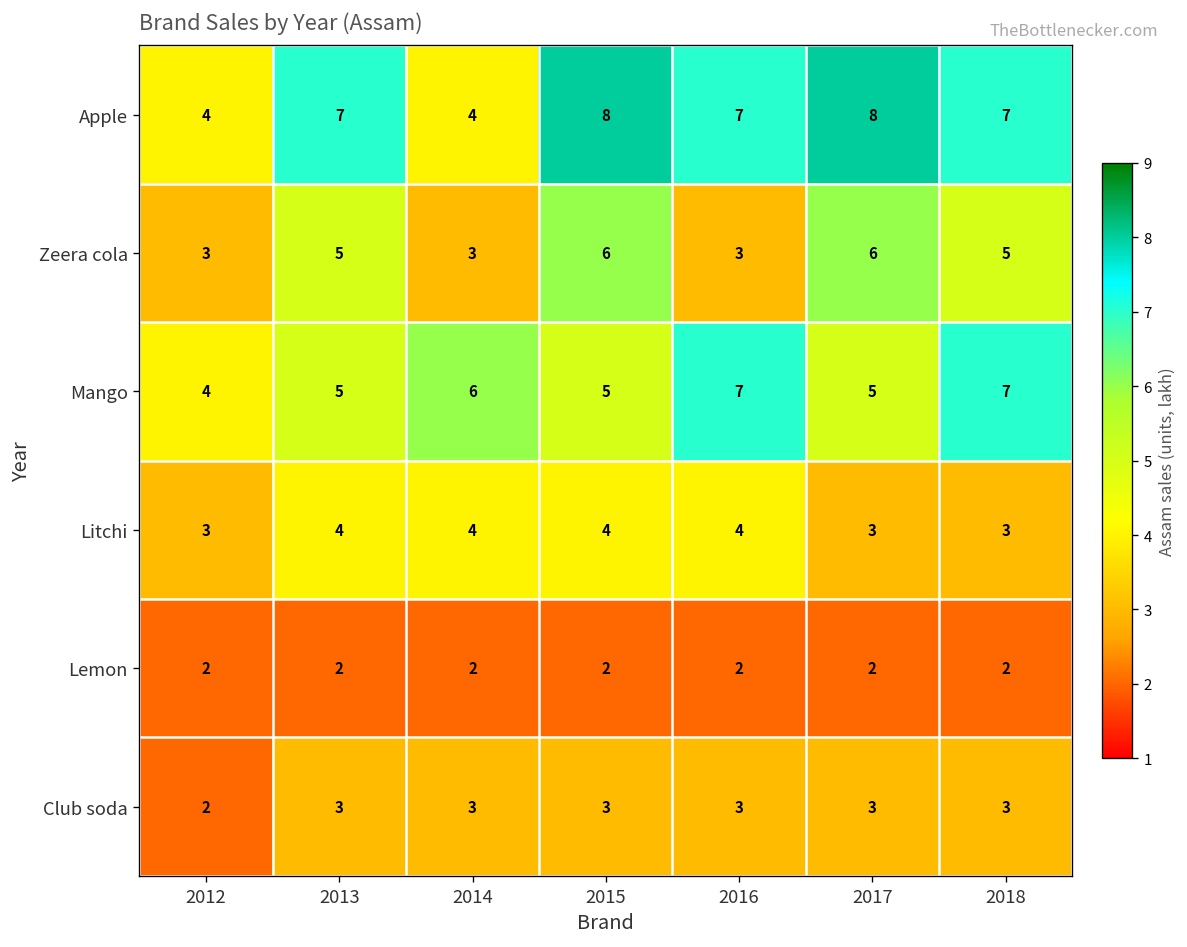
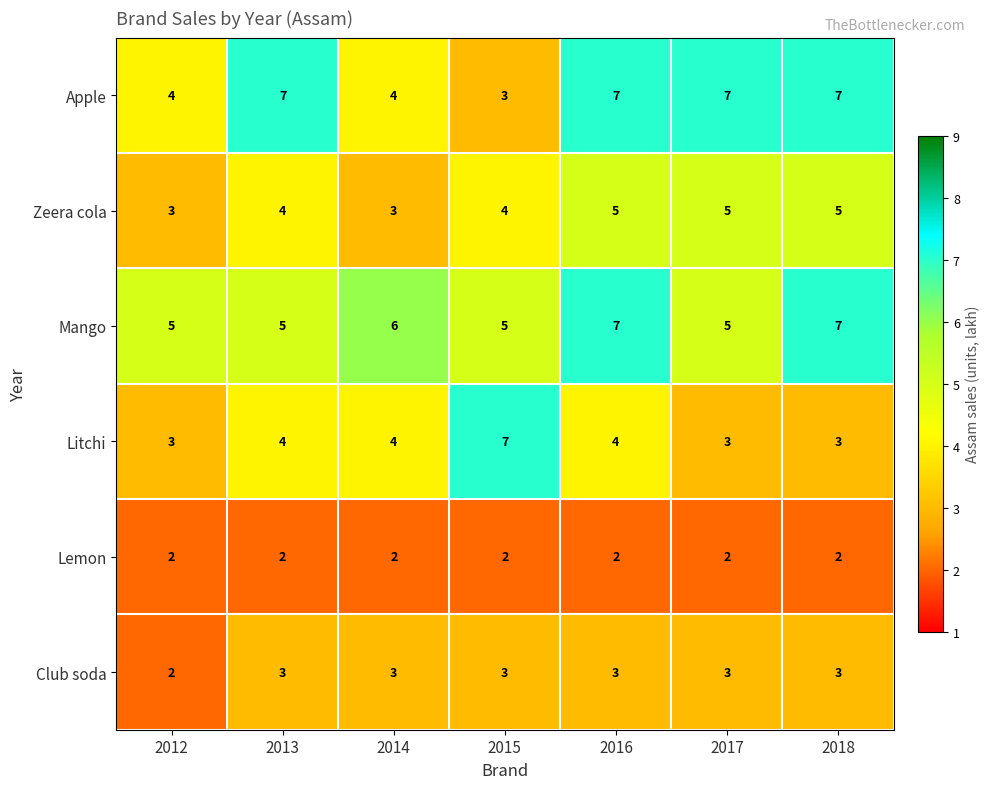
  {
    "Apple": {
      "2012": 4,
      "2013": 7,
      "2014": 4,
-     "2015": 8,
+     "2015": 3,
      "2016": 7,
-     "2017": 8,
+     "2017": 7,
      "2018": 7
    },
    "Zeera cola": {
      "2012": 3,
-     "2013": 5,
+     "2013": 4,
      "2014": 3,
-     "2015": 6,
-     "2016": 3,
-     "2017": 6,
+     "2015": 4,
+     "2016": 5,
+     "2017": 5,
      "2018": 5
    },
    "Mango": {
-     "2012": 4,
+     "2012": 5,
      "2013": 5,
      "2014": 6,
      "2015": 5,
      "2016": 7,
      "2017": 5,
      "2018": 7
    },
    "Litchi": {
      "2012": 3,
      "2013": 4,
      "2014": 4,
-     "2015": 4,
+     "2015": 7,
      "2016": 4,
      "2017": 3,
      "2018": 3
    },
    "Lemon": {
      "2012": 2,
      "2013": 2,
      "2014": 2,
      "2015": 2,
      "2016": 2,
      "2017": 2,
      "2018": 2
    },
    "Club soda": {
      "2012": 2,
      "2013": 3,
      "2014": 3,
      "2015": 3,
      "2016": 3,
      "2017": 3,
      "2018": 3
    }
  }
